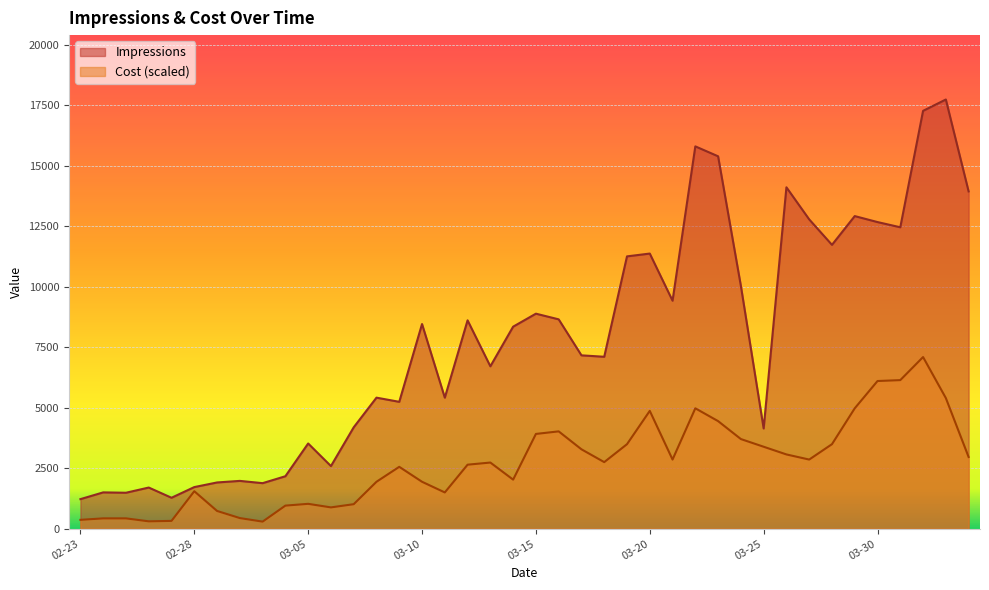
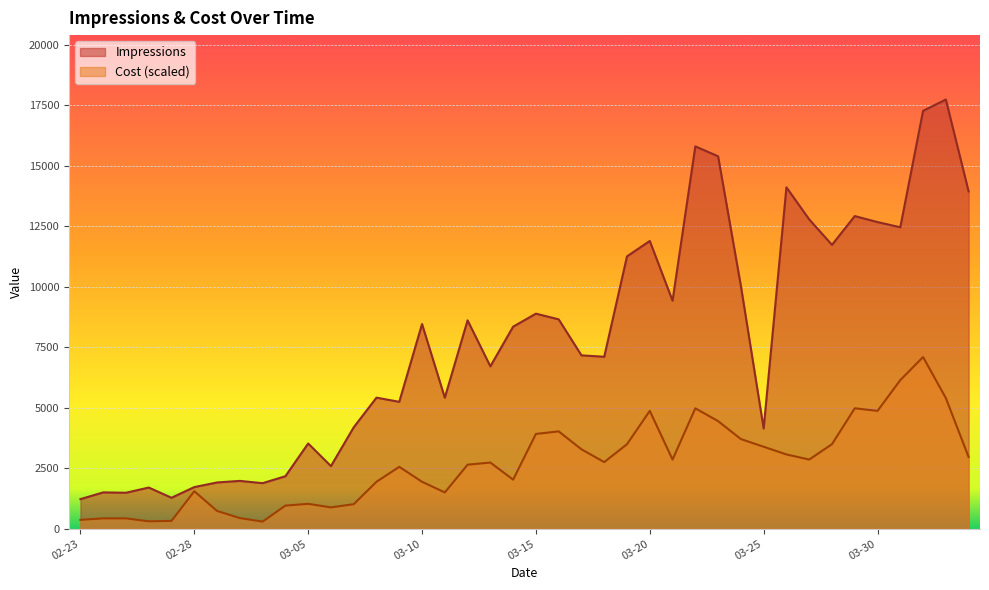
  {
    "Impressions": {
      "02-23": 1200,
      "02-28": 1700,
      "03-05": 3500,
      "03-10": 8500,
      "03-15": 8900,
-     "03-20": 11400,
+     "03-20": 11900,
      "03-25": 4100,
      "03-30": 12700
    },
    "Cost (scaled)": {
      "02-23": 400,
      "02-28": 1500,
      "03-05": 1000,
      "03-10": 1900,
      "03-15": 3900,
      "03-20": 4900,
      "03-25": 3400,
-     "03-30": 6100
+     "03-30": 4900
    }
  }
